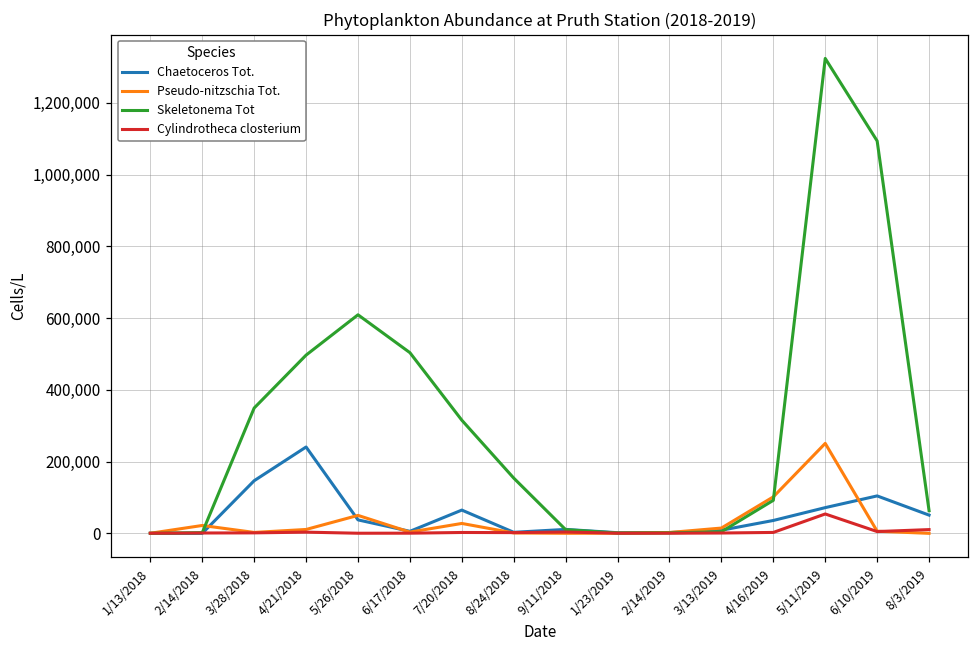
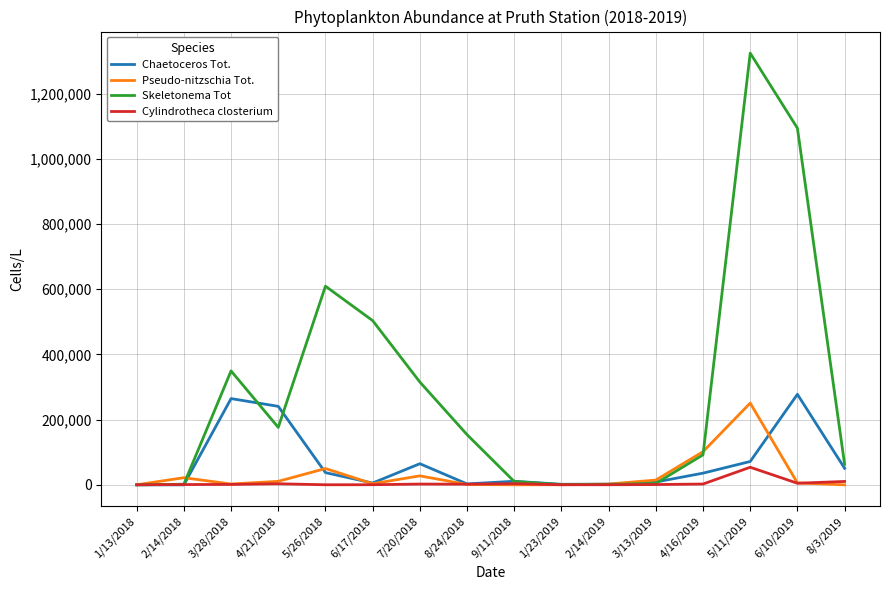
  {
    "Chaetoceros Tot.": {
-     "3/28/2018": "150,000",
+     "3/28/2018": "260,000",
      "4/21/2018": "240,000",
      "5/26/2018": "40,000",
      "7/20/2018": "60,000",
      "4/16/2019": "40,000",
      "5/11/2019": "70,000",
-     "6/10/2019": "100,000",
+     "6/10/2019": "280,000",
      "8/3/2019": "50,000"
    },
    "Pseudo-nitzschia Tot.": {
      "2/14/2018": "20,000",
      "5/26/2018": "50,000",
      "7/20/2018": "30,000",
      "4/16/2019": "100,000",
      "5/11/2019": "250,000",
      "8/3/2019": "0"
    },
    "Skeletonema Tot": {
      "3/28/2018": "350,000",
-     "4/21/2018": "500,000",
+     "4/21/2018": "180,000",
      "5/26/2018": "610,000",
      "6/17/2018": "500,000",
      "7/20/2018": "320,000",
      "8/24/2018": "150,000",
      "4/16/2019": "90,000",
      "5/11/2019": "1,320,000",
      "6/10/2019": "1,090,000",
      "8/3/2019": "60,000"
    },
    "Cylindrotheca closterium": {
      "5/26/2018": "0",
      "7/20/2018": "0",
      "4/16/2019": "0",
      "5/11/2019": "50,000",
      "8/3/2019": "10,000"
    }
  }
